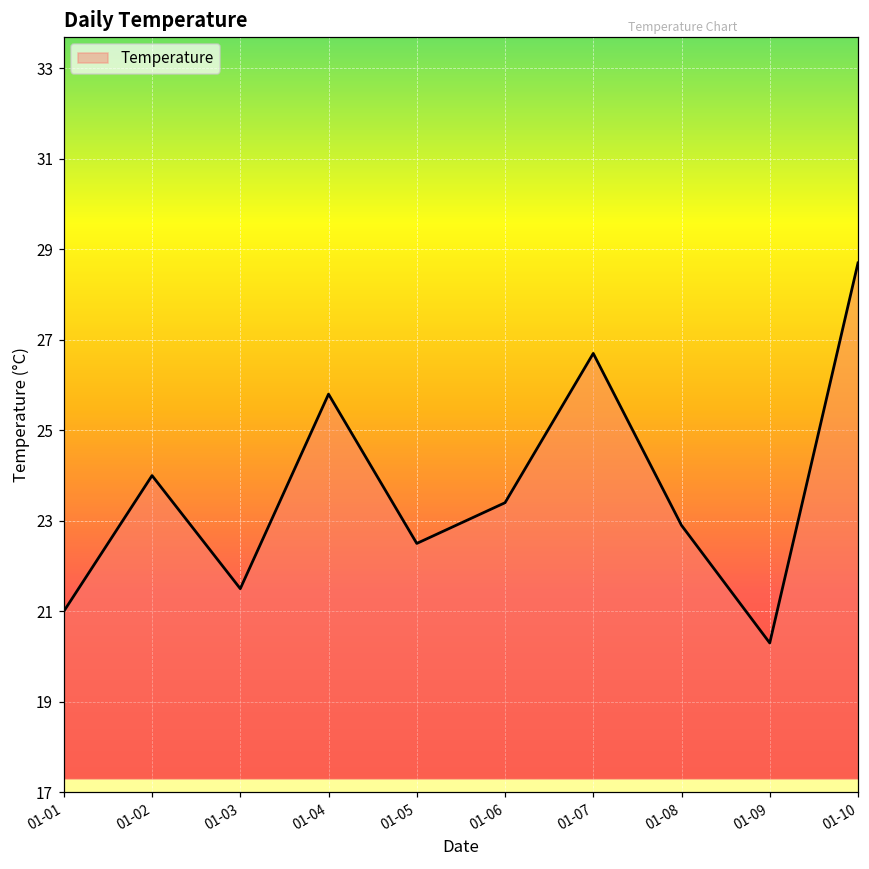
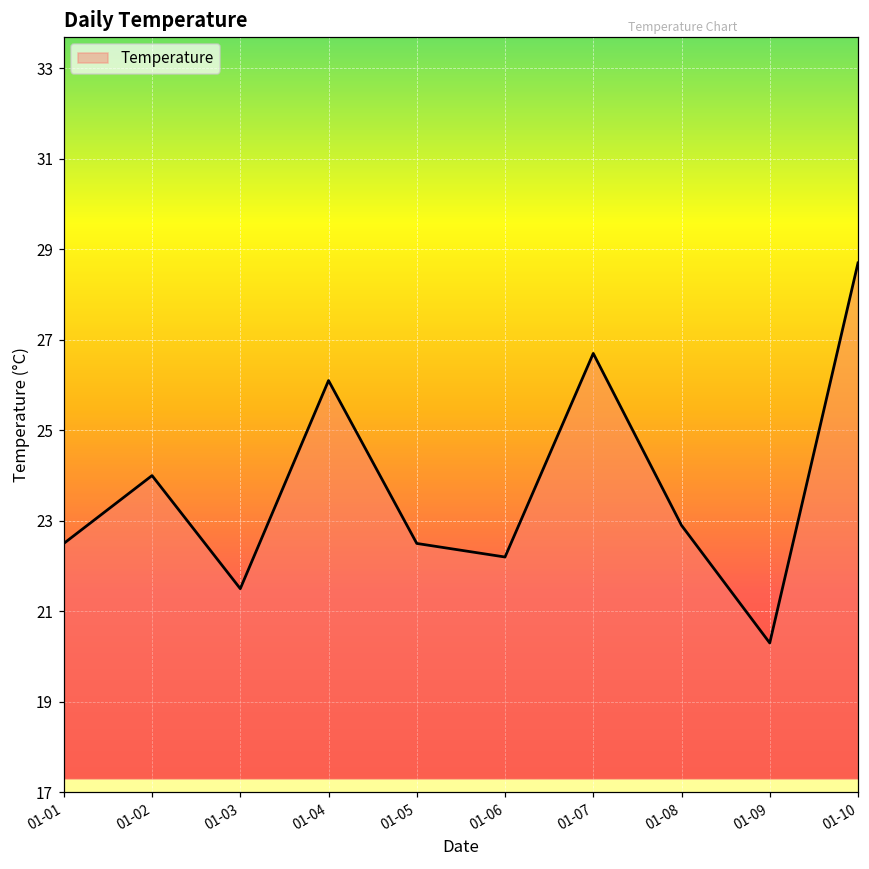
  {
-   "01-01": 21.0,
+   "01-01": 22.5,
    "01-02": 24.0,
    "01-03": 21.5,
-   "01-04": 25.8,
+   "01-04": 26.1,
    "01-05": 22.5,
-   "01-06": 23.4,
+   "01-06": 22.2,
    "01-07": 26.7,
    "01-08": 22.9,
    "01-09": 20.3,
    "01-10": 28.7
  }
